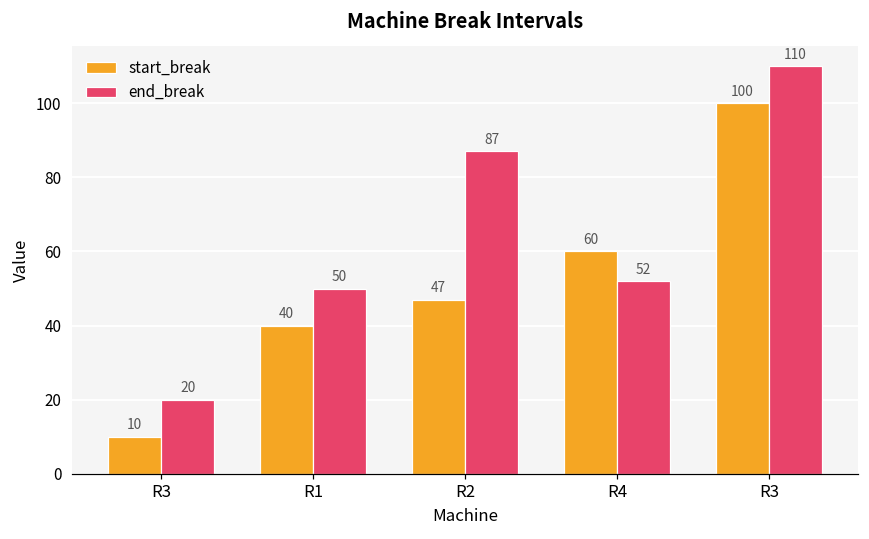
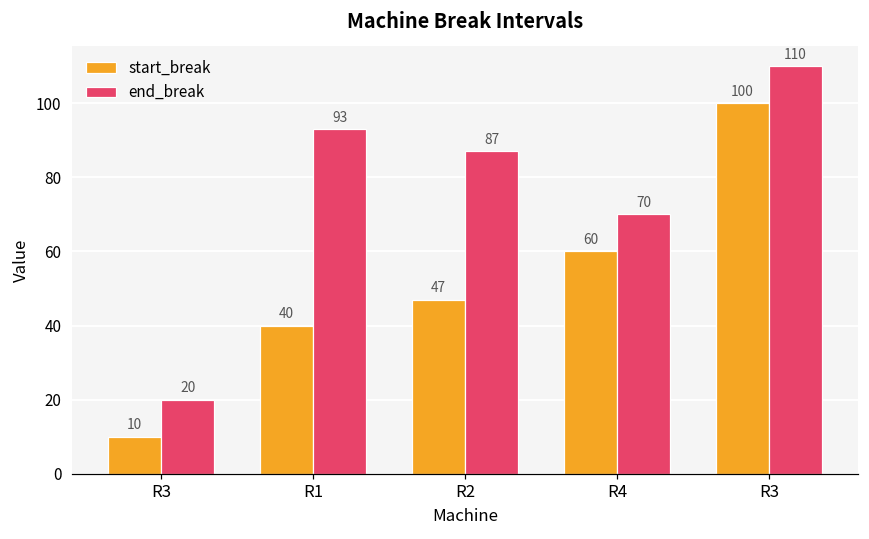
  {
    "start_break": {
      "R1": 40,
      "R2": 47,
      "R4": 60
    },
    "end_break": {
-     "R1": 50,
+     "R1": 93,
      "R2": 87,
-     "R4": 52
+     "R4": 70
    }
  }
